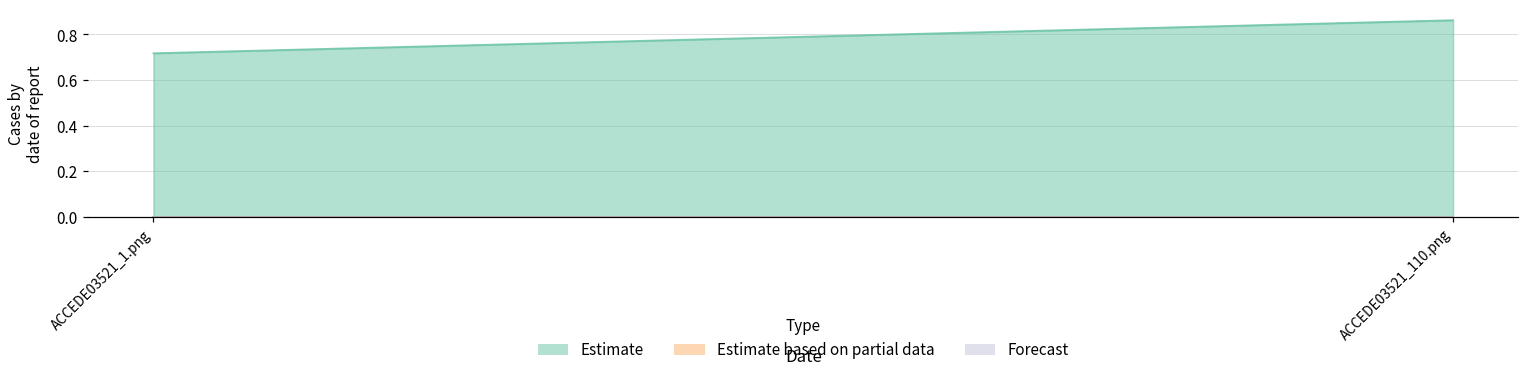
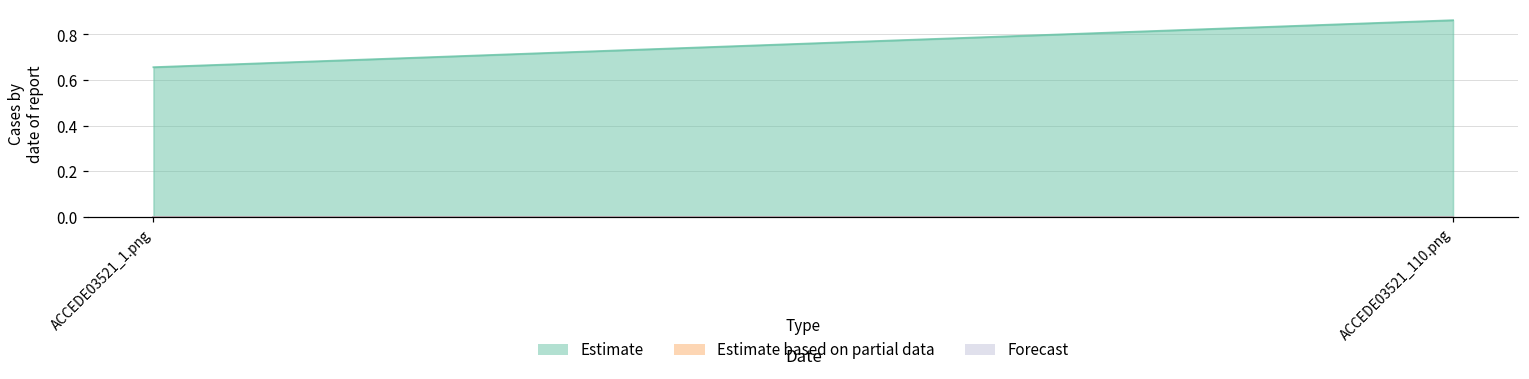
  {
    "Estimate": {
-     "ACCEDE03521_1.png": 0.72,
+     "ACCEDE03521_1.png": 0.66,
      "ACCEDE03521_110.png": 0.86
    },
    "Forecast": {
      "ACCEDE03521_1.png": 0.00,
      "ACCEDE03521_110.png": 0.00
    }
  }
